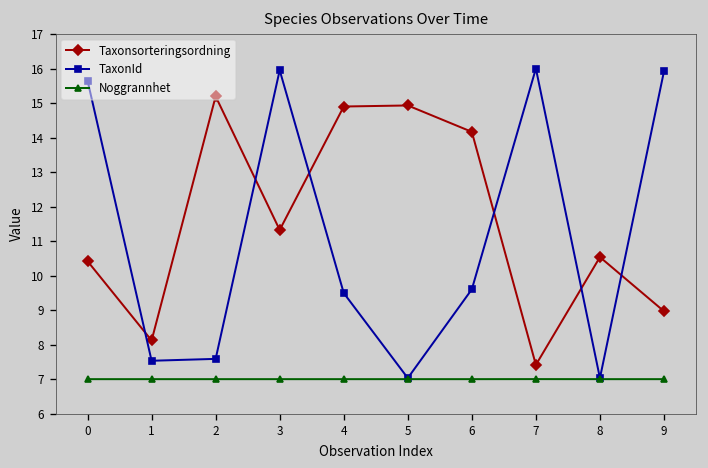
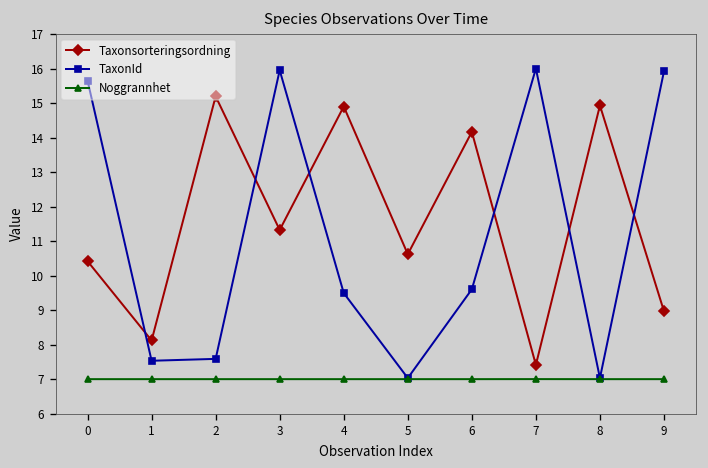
  {
    "Taxonsorteringsordning": {
      "0": 10.4,
      "1": 8.1,
      "3": 11.3,
      "4": 14.9,
-     "5": 14.9,
+     "5": 10.6,
      "6": 14.2,
      "7": 7.4,
-     "8": 10.5,
+     "8": 14.9,
      "9": 9.0
    },
    "TaxonId": {
      "1": 7.5,
      "2": 7.6,
      "3": 15.9,
      "4": 9.5,
      "6": 9.6,
      "7": 16.0,
      "9": 15.9
    },
    "Noggrannhet": {
      "0": 7.0,
      "1": 7.0,
      "2": 7.0,
      "3": 7.0,
      "4": 7.0,
      "6": 7.0,
      "7": 7.0,
      "9": 7.0
    }
  }
